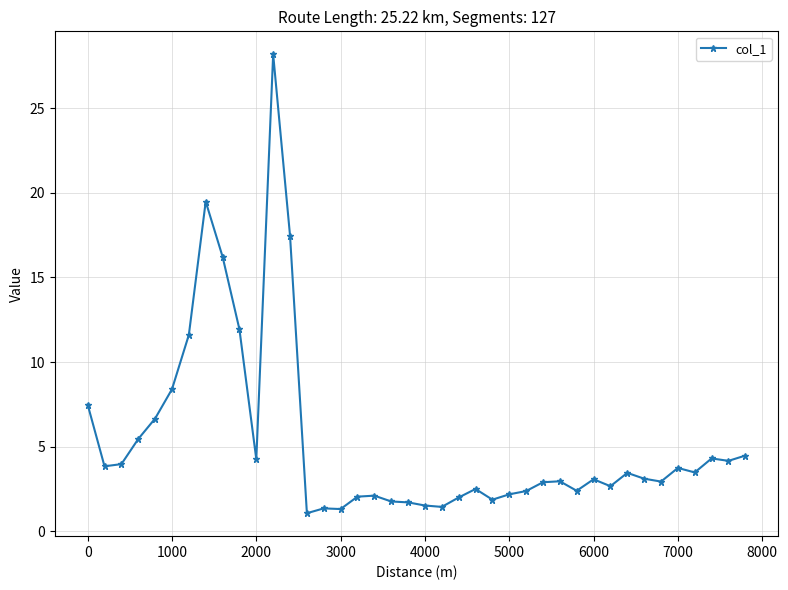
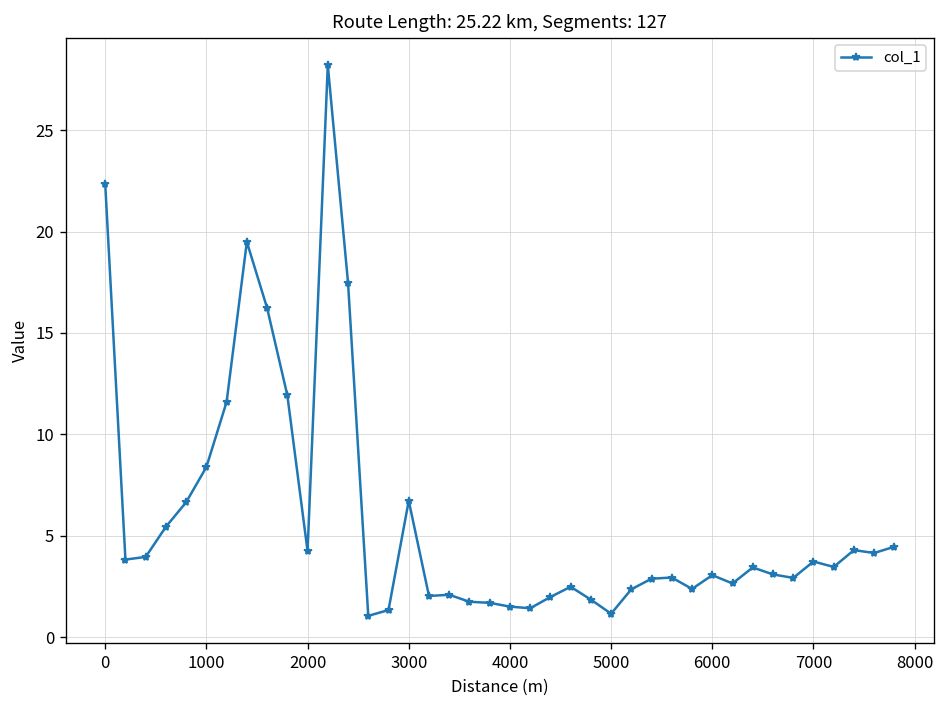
  {
-   "0": 7.5,
+   "0": 22.4,
    "1000": 8.4,
    "2000": 4.3,
-   "3000": 1.3,
+   "3000": 6.7,
    "4000": 1.5,
-   "5000": 2.2,
+   "5000": 1.2,
    "6000": 3.1,
    "7000": 3.7
  }
